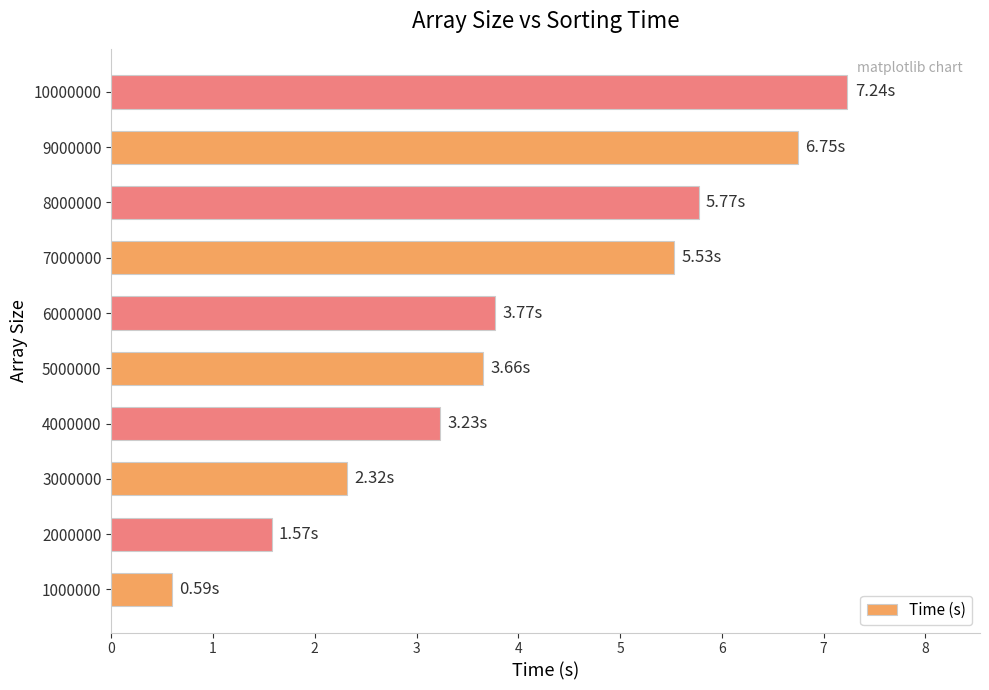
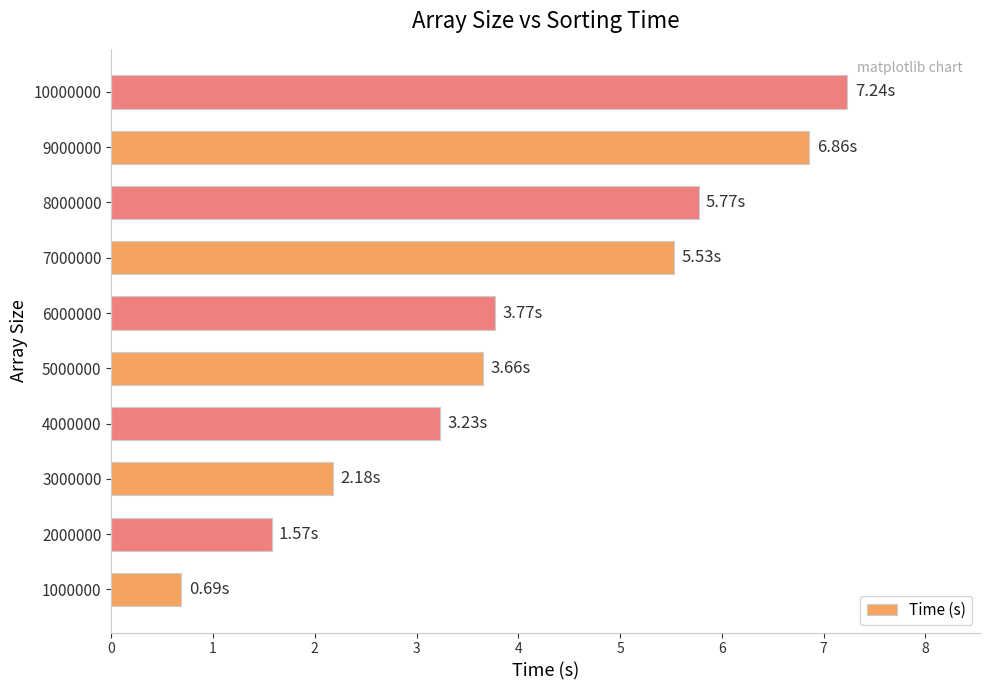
  {
    "10000000": "7.24s",
-   "9000000": "6.75s",
+   "9000000": "6.86s",
    "8000000": "5.77s",
    "7000000": "5.53s",
    "6000000": "3.77s",
    "5000000": "3.66s",
    "4000000": "3.23s",
-   "3000000": "2.32s",
+   "3000000": "2.18s",
    "2000000": "1.57s",
-   "1000000": "0.59s"
+   "1000000": "0.69s"
  }
